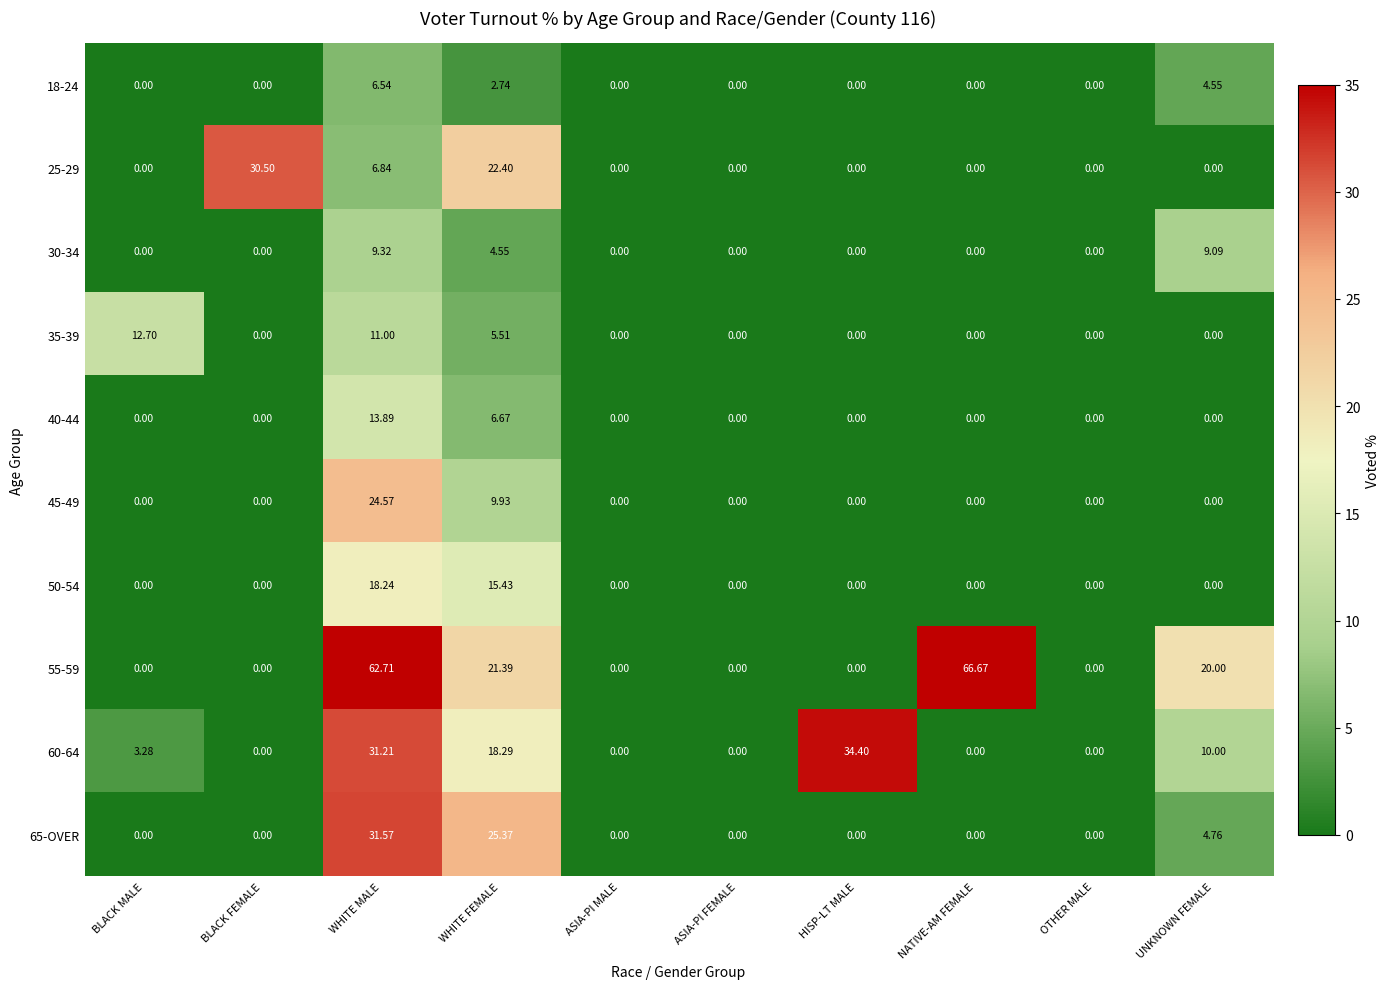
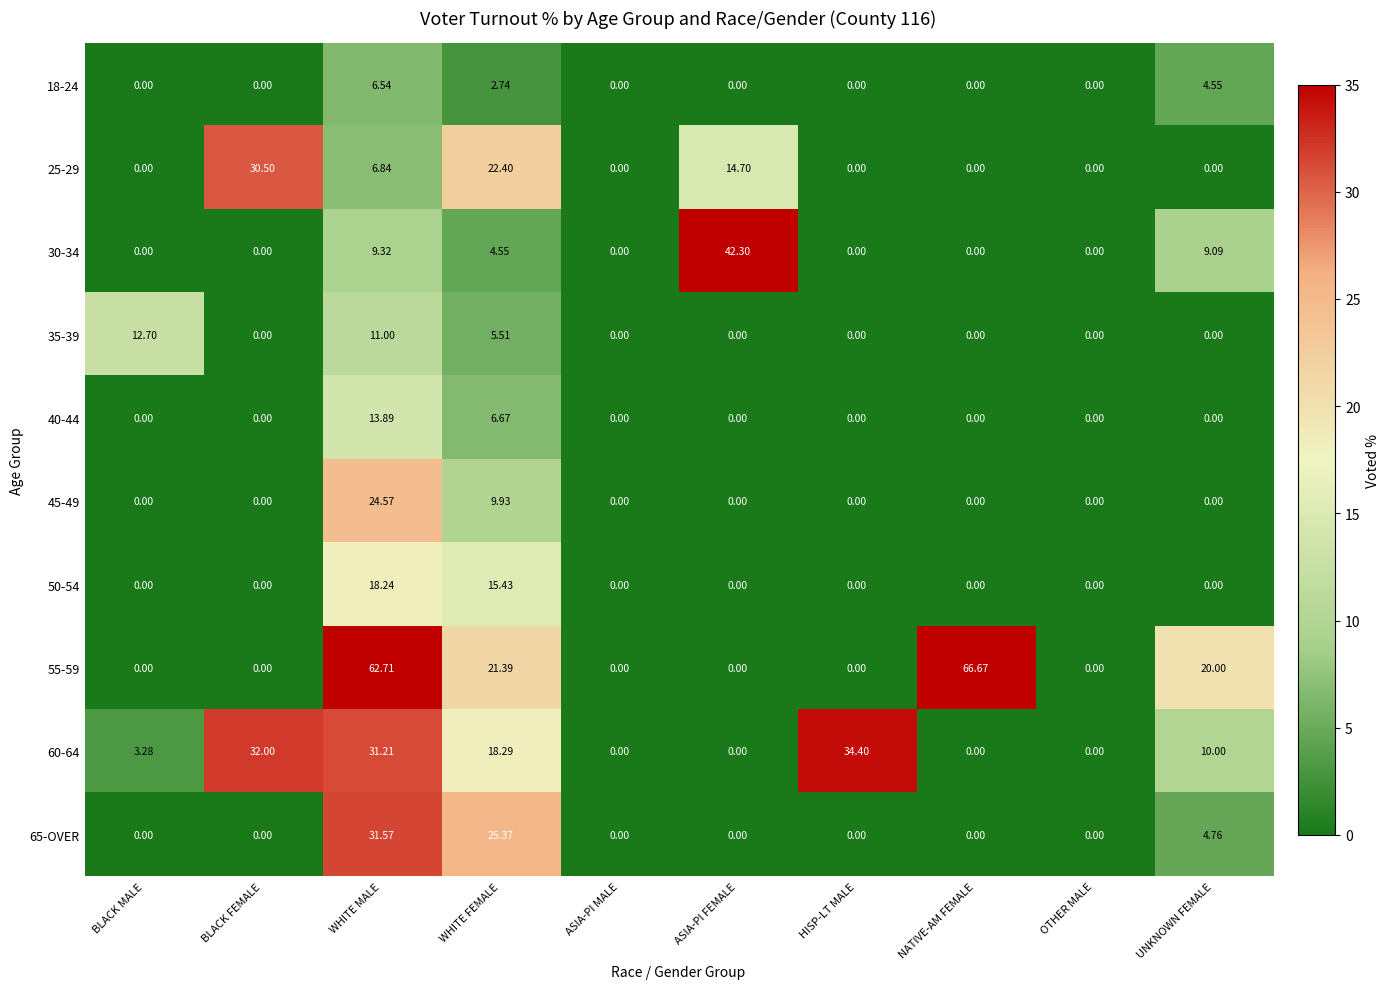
  {
    "18-24": {
      "BLACK MALE": 0.00,
      "BLACK FEMALE": 0.00,
      "WHITE MALE": 6.54,
      "WHITE FEMALE": 2.74,
      "ASIA-PI MALE": 0.00,
      "ASIA-PI FEMALE": 0.00,
      "HISP-LT MALE": 0.00,
      "NATIVE-AM FEMALE": 0.00,
      "OTHER MALE": 0.00,
      "UNKNOWN FEMALE": 4.55
    },
    "25-29": {
      "BLACK MALE": 0.00,
      "BLACK FEMALE": 30.50,
      "WHITE MALE": 6.84,
      "WHITE FEMALE": 22.40,
      "ASIA-PI MALE": 0.00,
-     "ASIA-PI FEMALE": 0.00,
+     "ASIA-PI FEMALE": 14.70,
      "HISP-LT MALE": 0.00,
      "NATIVE-AM FEMALE": 0.00,
      "OTHER MALE": 0.00,
      "UNKNOWN FEMALE": 0.00
    },
    "30-34": {
      "BLACK MALE": 0.00,
      "BLACK FEMALE": 0.00,
      "WHITE MALE": 9.32,
      "WHITE FEMALE": 4.55,
      "ASIA-PI MALE": 0.00,
-     "ASIA-PI FEMALE": 0.00,
+     "ASIA-PI FEMALE": 42.30,
      "HISP-LT MALE": 0.00,
      "NATIVE-AM FEMALE": 0.00,
      "OTHER MALE": 0.00,
      "UNKNOWN FEMALE": 9.09
    },
    "35-39": {
      "BLACK MALE": 12.70,
      "BLACK FEMALE": 0.00,
      "WHITE MALE": 11.00,
      "WHITE FEMALE": 5.51,
      "ASIA-PI MALE": 0.00,
      "ASIA-PI FEMALE": 0.00,
      "HISP-LT MALE": 0.00,
      "NATIVE-AM FEMALE": 0.00,
      "OTHER MALE": 0.00,
      "UNKNOWN FEMALE": 0.00
    },
    "40-44": {
      "BLACK MALE": 0.00,
      "BLACK FEMALE": 0.00,
      "WHITE MALE": 13.89,
      "WHITE FEMALE": 6.67,
      "ASIA-PI MALE": 0.00,
      "ASIA-PI FEMALE": 0.00,
      "HISP-LT MALE": 0.00,
      "NATIVE-AM FEMALE": 0.00,
      "OTHER MALE": 0.00,
      "UNKNOWN FEMALE": 0.00
    },
    "45-49": {
      "BLACK MALE": 0.00,
      "BLACK FEMALE": 0.00,
      "WHITE MALE": 24.57,
      "WHITE FEMALE": 9.93,
      "ASIA-PI MALE": 0.00,
      "ASIA-PI FEMALE": 0.00,
      "HISP-LT MALE": 0.00,
      "NATIVE-AM FEMALE": 0.00,
      "OTHER MALE": 0.00,
      "UNKNOWN FEMALE": 0.00
    },
    "50-54": {
      "BLACK MALE": 0.00,
      "BLACK FEMALE": 0.00,
      "WHITE MALE": 18.24,
      "WHITE FEMALE": 15.43,
      "ASIA-PI MALE": 0.00,
      "ASIA-PI FEMALE": 0.00,
      "HISP-LT MALE": 0.00,
      "NATIVE-AM FEMALE": 0.00,
      "OTHER MALE": 0.00,
      "UNKNOWN FEMALE": 0.00
    },
    "55-59": {
      "BLACK MALE": 0.00,
      "BLACK FEMALE": 0.00,
      "WHITE MALE": 62.71,
      "WHITE FEMALE": 21.39,
      "ASIA-PI MALE": 0.00,
      "ASIA-PI FEMALE": 0.00,
      "HISP-LT MALE": 0.00,
      "NATIVE-AM FEMALE": 66.67,
      "OTHER MALE": 0.00,
      "UNKNOWN FEMALE": 20.00
    },
    "60-64": {
      "BLACK MALE": 3.28,
-     "BLACK FEMALE": 0.00,
+     "BLACK FEMALE": 32.00,
      "WHITE MALE": 31.21,
      "WHITE FEMALE": 18.29,
      "ASIA-PI MALE": 0.00,
      "ASIA-PI FEMALE": 0.00,
      "HISP-LT MALE": 34.40,
      "NATIVE-AM FEMALE": 0.00,
      "OTHER MALE": 0.00,
      "UNKNOWN FEMALE": 10.00
    },
    "65-OVER": {
      "BLACK MALE": 0.00,
      "BLACK FEMALE": 0.00,
      "WHITE MALE": 31.57,
      "WHITE FEMALE": 25.37,
      "ASIA-PI MALE": 0.00,
      "ASIA-PI FEMALE": 0.00,
      "HISP-LT MALE": 0.00,
      "NATIVE-AM FEMALE": 0.00,
      "OTHER MALE": 0.00,
      "UNKNOWN FEMALE": 4.76
    }
  }
